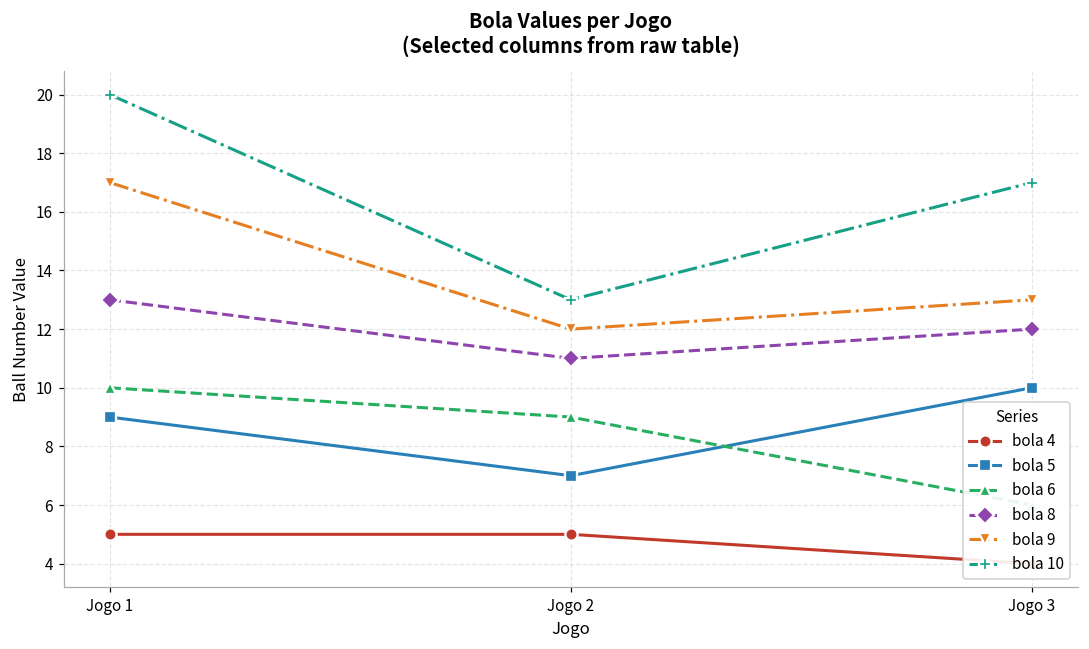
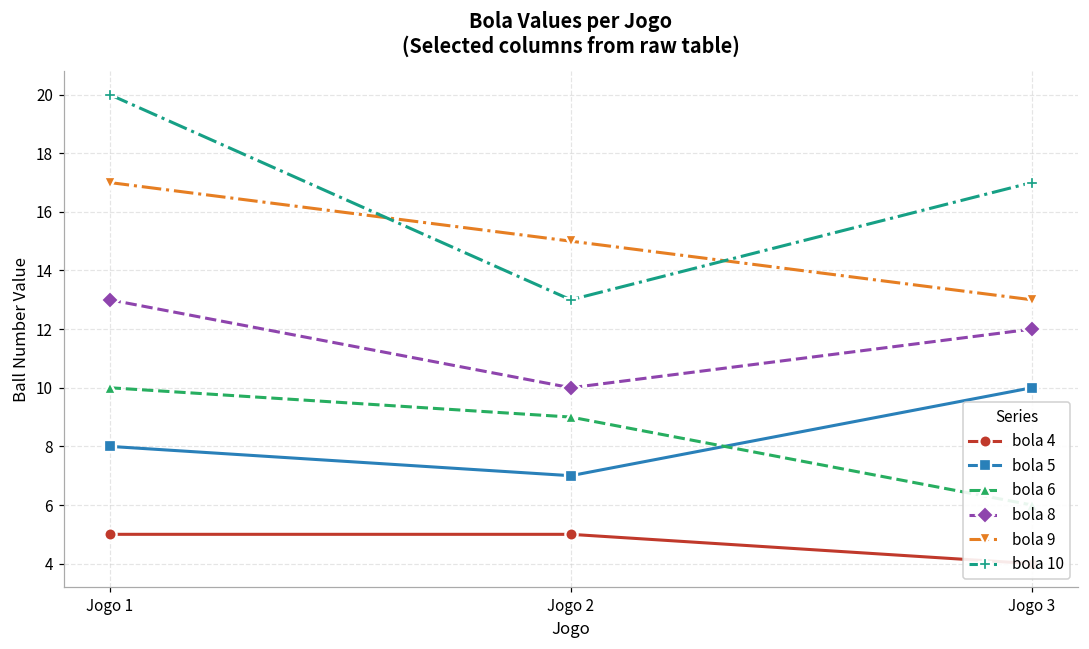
  {
    "bola 4": {
      "Jogo 1": 5,
      "Jogo 2": 5
    },
    "bola 5": {
-     "Jogo 1": 9,
+     "Jogo 1": 8,
      "Jogo 2": 7,
      "Jogo 3": 10
    },
    "bola 8": {
      "Jogo 1": 13,
-     "Jogo 2": 11,
+     "Jogo 2": 10,
      "Jogo 3": 12
    },
    "bola 9": {
      "Jogo 1": 17,
-     "Jogo 2": 12,
+     "Jogo 2": 15,
      "Jogo 3": 13
    }
  }
